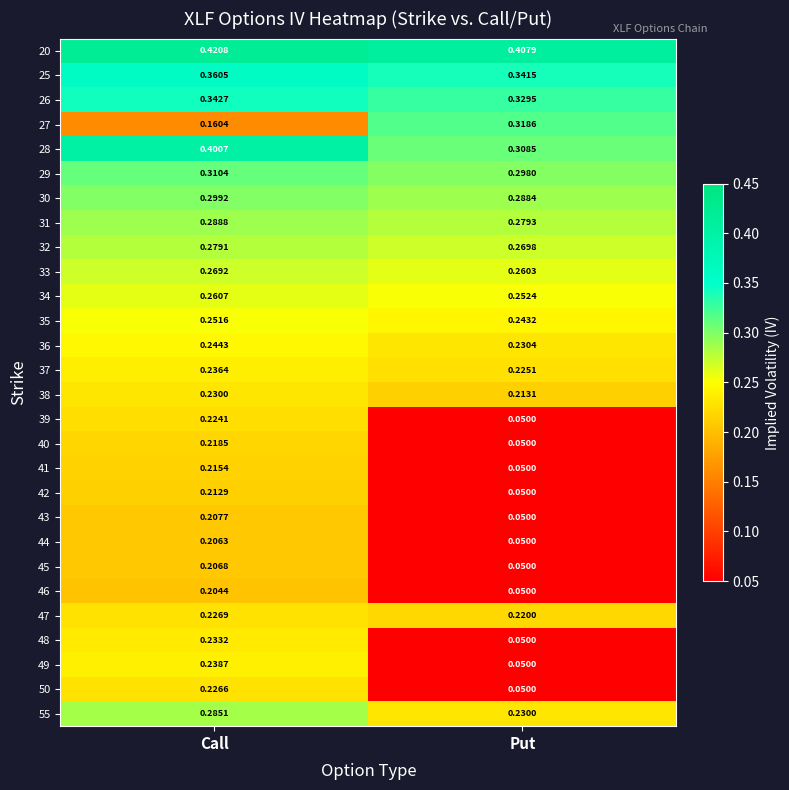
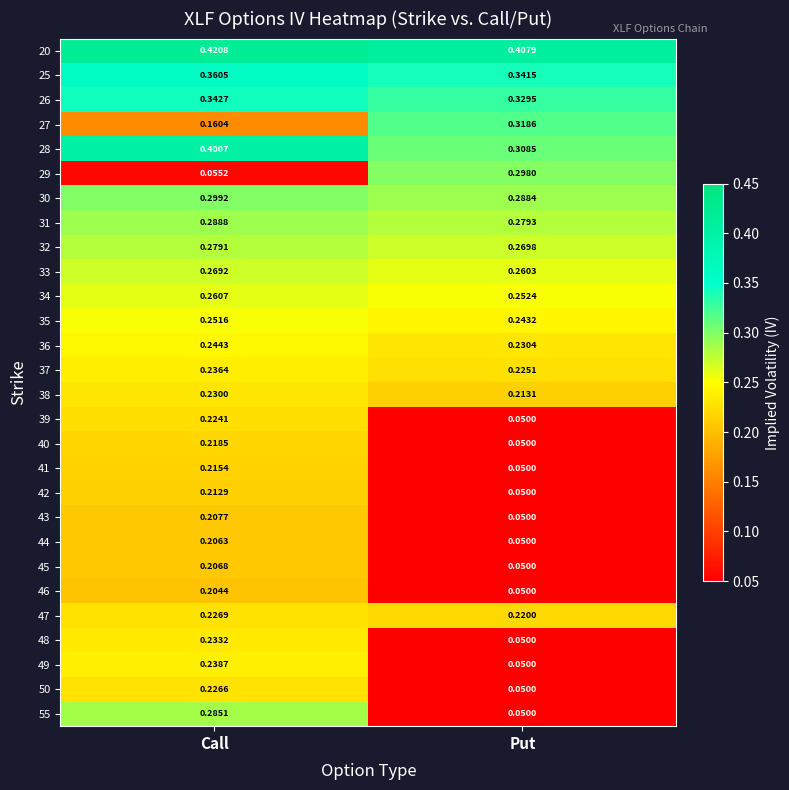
  {
    "20": {
      "Call": 0.4208,
      "Put": 0.4079
    },
    "25": {
      "Call": 0.3605,
      "Put": 0.3415
    },
    "26": {
      "Call": 0.3427,
      "Put": 0.3295
    },
    "27": {
      "Call": 0.1604,
      "Put": 0.3186
    },
    "28": {
      "Call": 0.4007,
      "Put": 0.3085
    },
    "29": {
-     "Call": 0.3104,
+     "Call": 0.0552,
      "Put": 0.2980
    },
    "30": {
      "Call": 0.2992,
      "Put": 0.2884
    },
    "31": {
      "Call": 0.2888,
      "Put": 0.2793
    },
    "32": {
      "Call": 0.2791,
      "Put": 0.2698
    },
    "33": {
      "Call": 0.2692,
      "Put": 0.2603
    },
    "34": {
      "Call": 0.2607,
      "Put": 0.2524
    },
    "35": {
      "Call": 0.2516,
      "Put": 0.2432
    },
    "36": {
      "Call": 0.2443,
      "Put": 0.2304
    },
    "37": {
      "Call": 0.2364,
      "Put": 0.2251
    },
    "38": {
      "Call": 0.2300,
      "Put": 0.2131
    },
    "39": {
      "Call": 0.2241,
      "Put": 0.0500
    },
    "40": {
      "Call": 0.2185,
      "Put": 0.0500
    },
    "41": {
      "Call": 0.2154,
      "Put": 0.0500
    },
    "42": {
      "Call": 0.2129,
      "Put": 0.0500
    },
    "43": {
      "Call": 0.2077,
      "Put": 0.0500
    },
    "44": {
      "Call": 0.2063,
      "Put": 0.0500
    },
    "45": {
      "Call": 0.2068,
      "Put": 0.0500
    },
    "46": {
      "Call": 0.2044,
      "Put": 0.0500
    },
    "47": {
      "Call": 0.2269,
      "Put": 0.2200
    },
    "48": {
      "Call": 0.2332,
      "Put": 0.0500
    },
    "49": {
      "Call": 0.2387,
      "Put": 0.0500
    },
    "50": {
      "Call": 0.2266,
      "Put": 0.0500
    },
    "55": {
      "Call": 0.2851,
-     "Put": 0.2300
+     "Put": 0.0500
    }
  }
